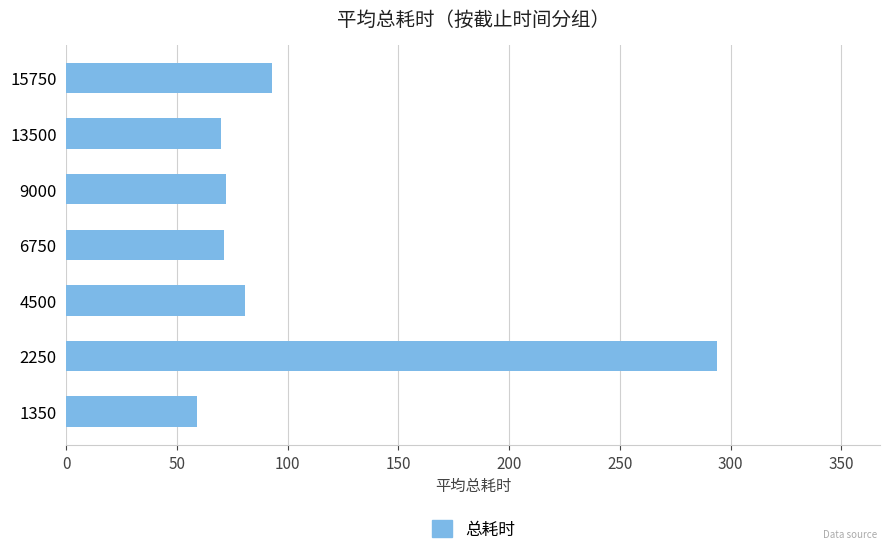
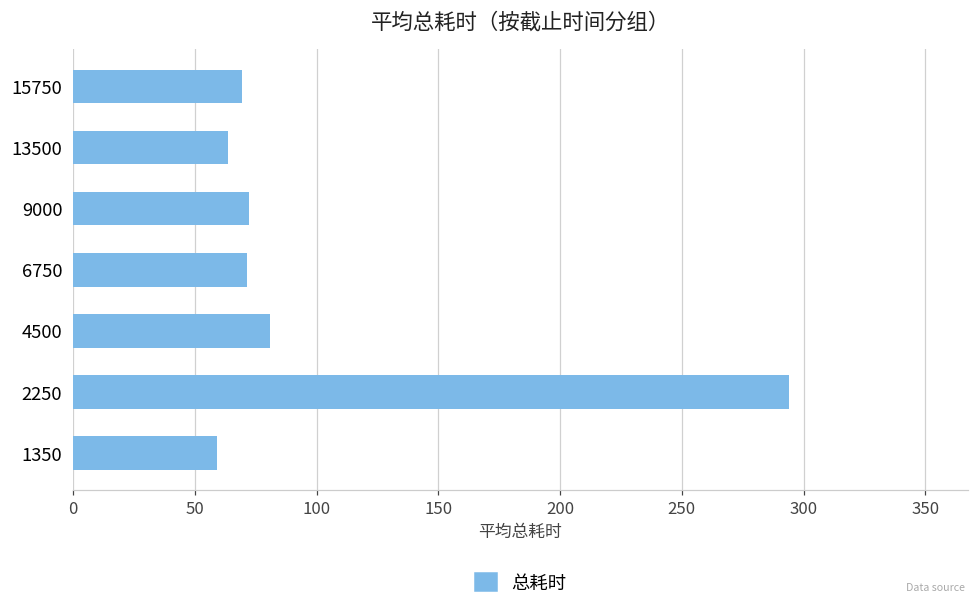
  {
-   "15750": 93,
-   "13500": 70,
+   "15750": 70,
+   "13500": 64,
    "9000": 72,
    "6750": 71,
    "4500": 81,
    "2250": 294,
    "1350": 59
  }
